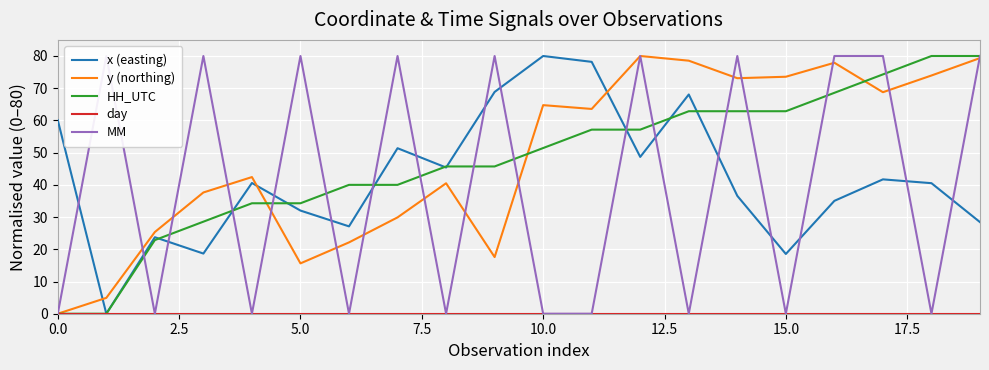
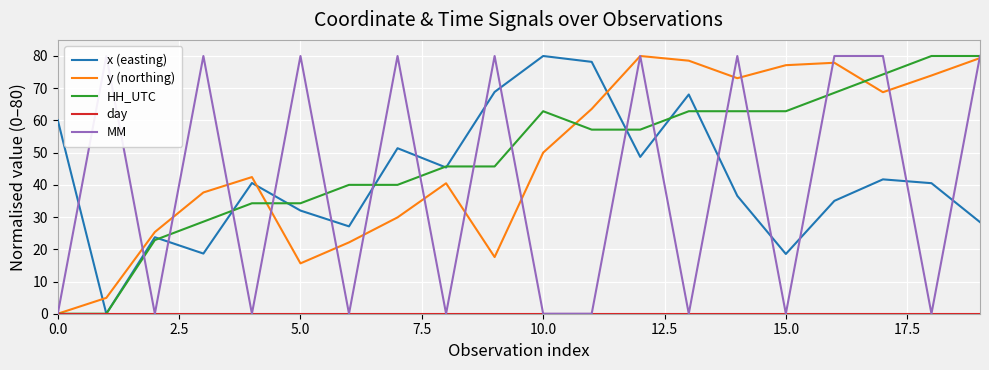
  {
    "x (easting)": {
      "0.0": 60,
      "5.0": 32,
      "10.0": 80,
      "15.0": 19
    },
    "y (northing)": {
      "5.0": 16,
-     "10.0": 65,
-     "15.0": 74
+     "10.0": 50,
+     "15.0": 77
    },
    "HH_UTC": {
      "5.0": 34,
-     "10.0": 51,
+     "10.0": 63,
      "15.0": 63
    },
    "day": {
      "5.0": 0
    },
    "MM": {
      "5.0": 80
    }
  }
